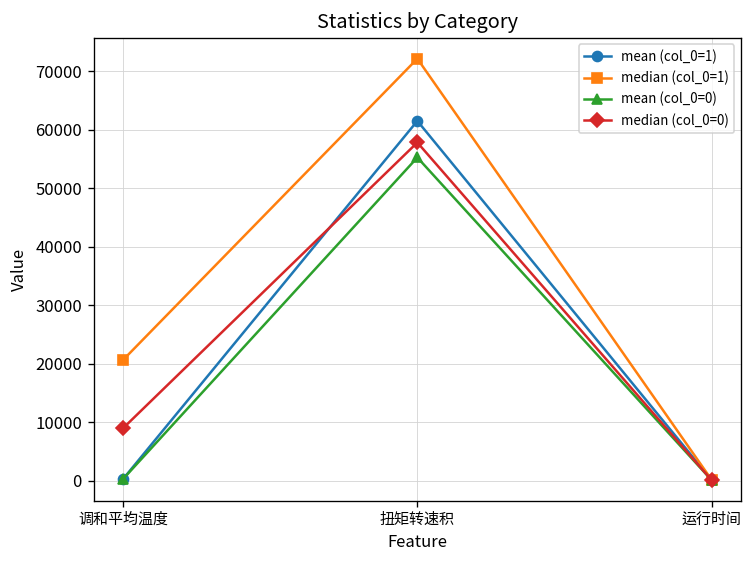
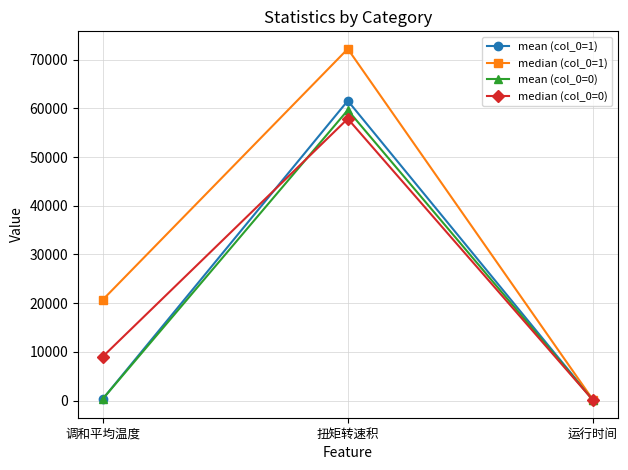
  {
    "mean (col_0=1)": {
      "扭矩转速积": 62000
    },
    "median (col_0=1)": {
      "调和平均温度": 21000,
      "扭矩转速积": 72000
    },
    "mean (col_0=0)": {
-     "扭矩转速积": 55000
+     "扭矩转速积": 60000
    },
    "median (col_0=0)": {
      "调和平均温度": 9000,
      "扭矩转速积": 58000
    }
  }
